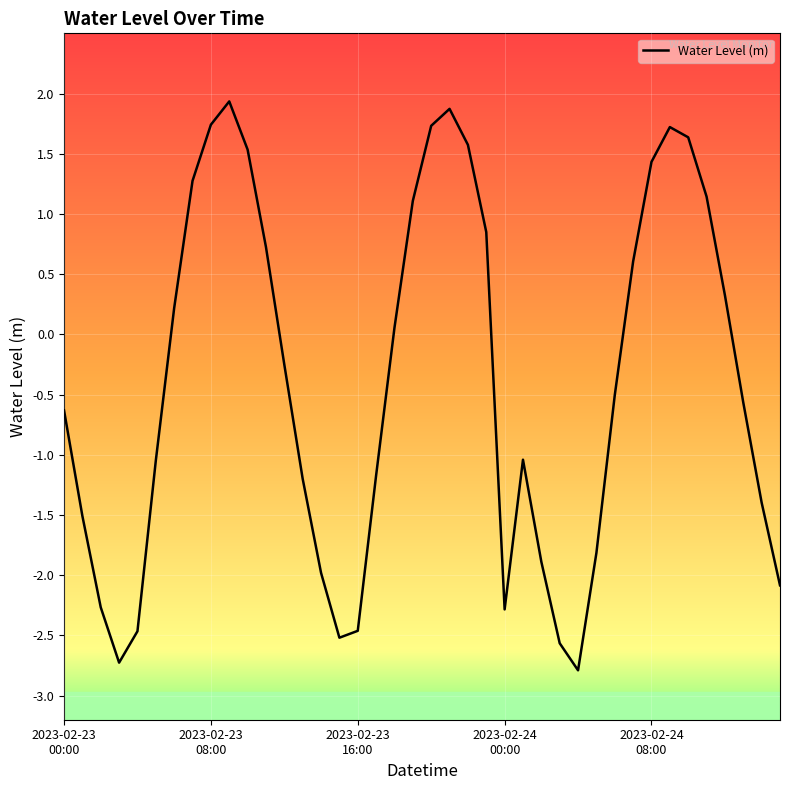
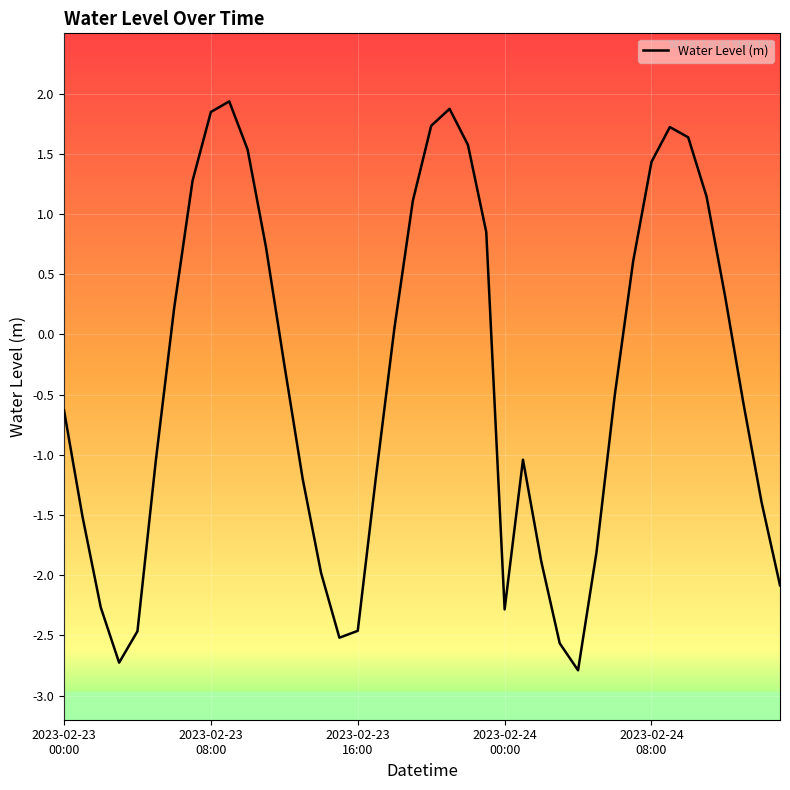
  {
    "2023-02-23 00:00": -0.63,
-   "2023-02-23 08:00": 1.74,
+   "2023-02-23 08:00": 1.85,
    "2023-02-23 16:00": -2.46,
    "2023-02-24 00:00": -2.28,
    "2023-02-24 08:00": 1.43
  }
